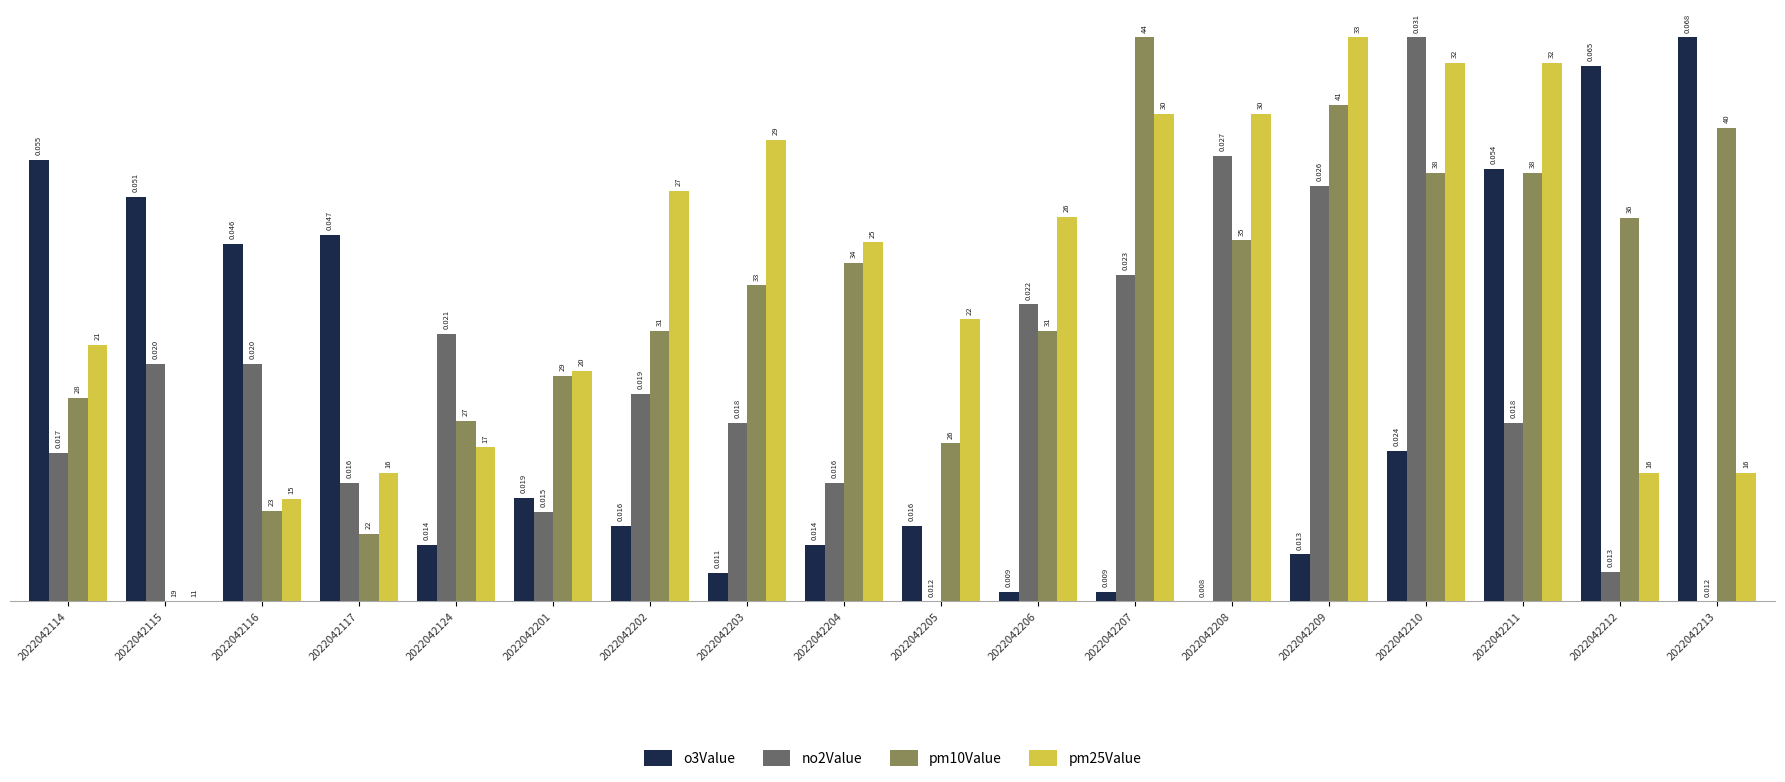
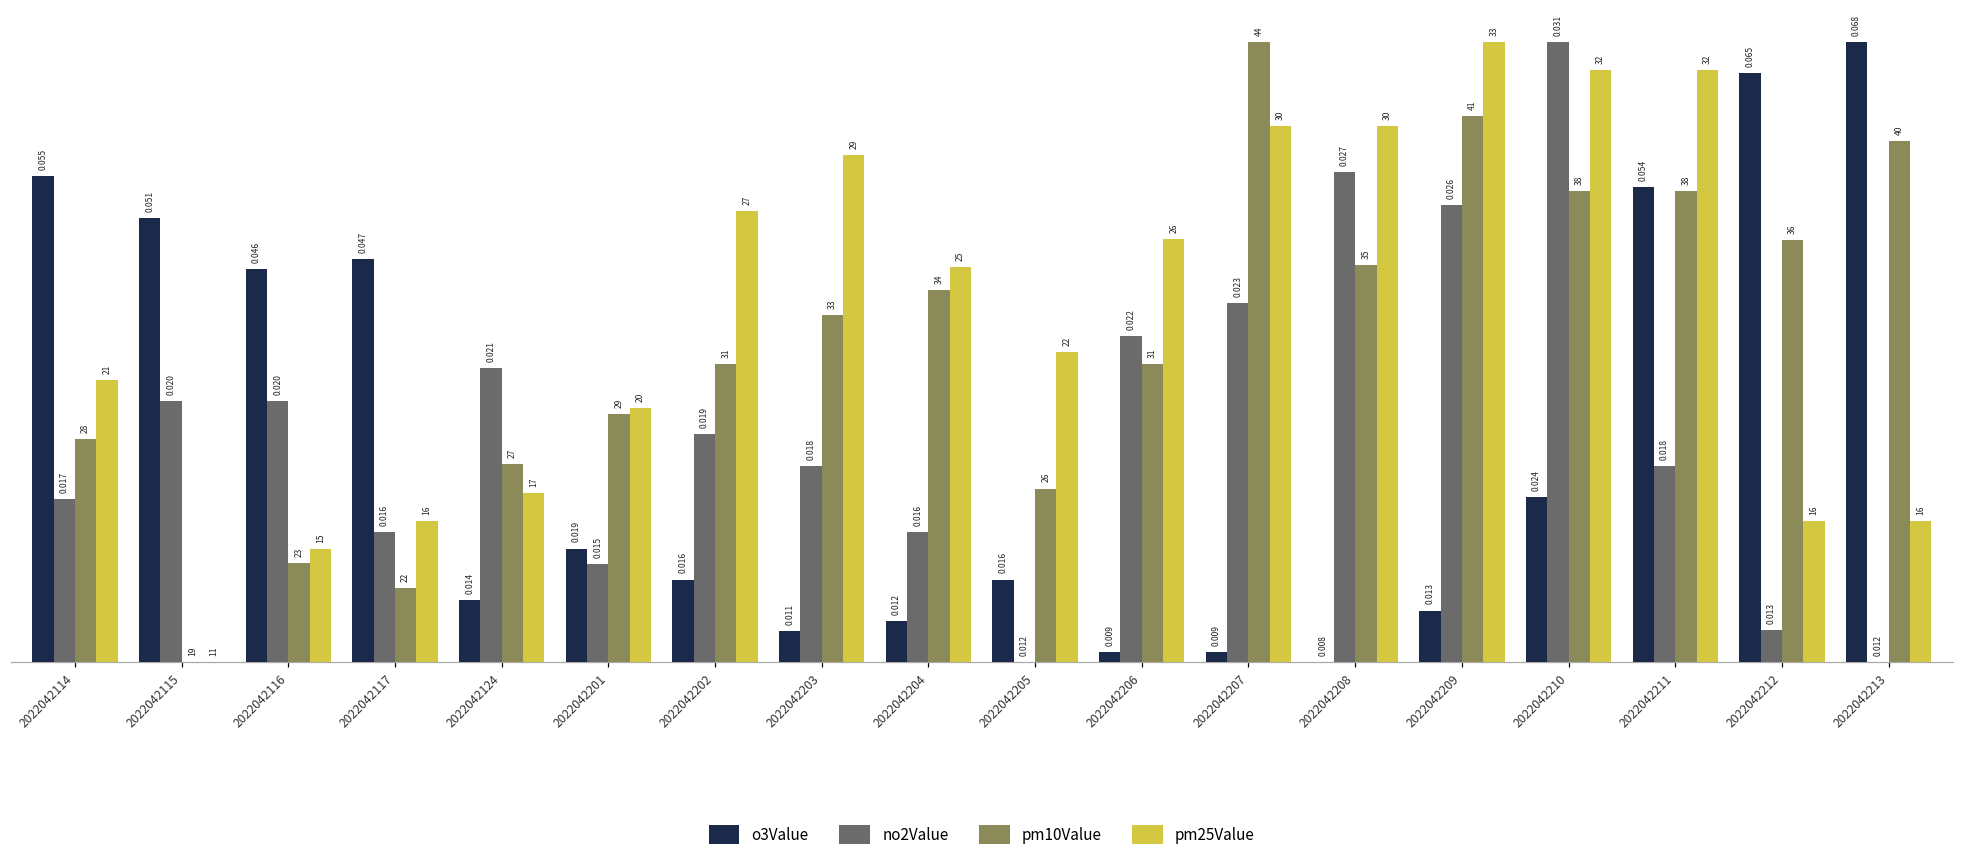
  {
    "o3Value": {
-     "2022042204": 0.014
+     "2022042204": 0.012
    }
  }
